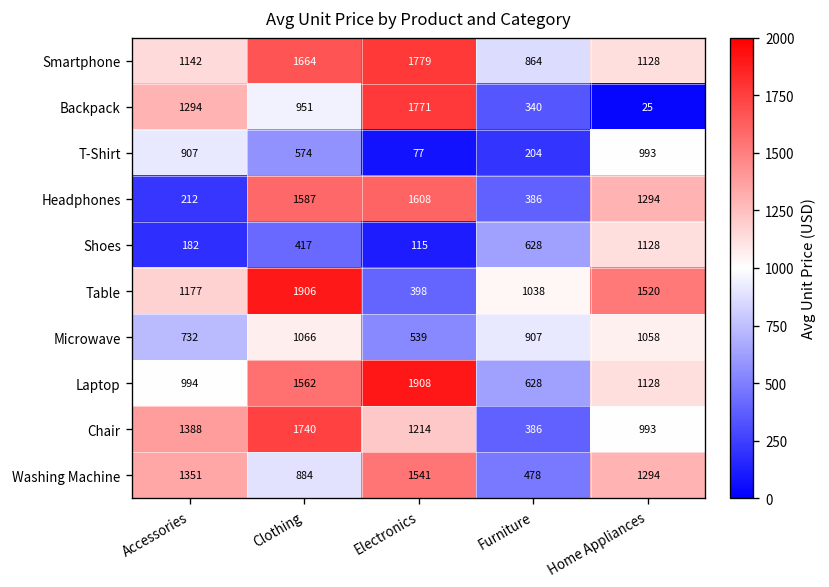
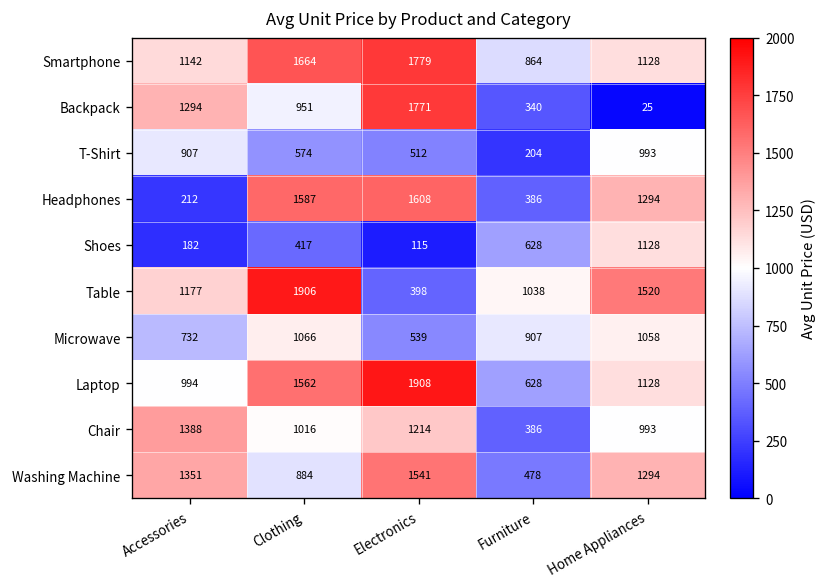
  {
    "Smartphone": {
      "Accessories": 1142,
      "Clothing": 1664,
      "Electronics": 1779,
      "Furniture": 864,
      "Home Appliances": 1128
    },
    "Backpack": {
      "Accessories": 1294,
      "Clothing": 951,
      "Electronics": 1771,
      "Furniture": 340,
      "Home Appliances": 25
    },
    "T-Shirt": {
      "Accessories": 907,
      "Clothing": 574,
-     "Electronics": 77,
+     "Electronics": 512,
      "Furniture": 204,
      "Home Appliances": 993
    },
    "Headphones": {
      "Accessories": 212,
      "Clothing": 1587,
      "Electronics": 1608,
      "Furniture": 386,
      "Home Appliances": 1294
    },
    "Shoes": {
      "Accessories": 182,
      "Clothing": 417,
      "Electronics": 115,
      "Furniture": 628,
      "Home Appliances": 1128
    },
    "Table": {
      "Accessories": 1177,
      "Clothing": 1906,
      "Electronics": 398,
      "Furniture": 1038,
      "Home Appliances": 1520
    },
    "Microwave": {
      "Accessories": 732,
      "Clothing": 1066,
      "Electronics": 539,
      "Furniture": 907,
      "Home Appliances": 1058
    },
    "Laptop": {
      "Accessories": 994,
      "Clothing": 1562,
      "Electronics": 1908,
      "Furniture": 628,
      "Home Appliances": 1128
    },
    "Chair": {
      "Accessories": 1388,
-     "Clothing": 1740,
+     "Clothing": 1016,
      "Electronics": 1214,
      "Furniture": 386,
      "Home Appliances": 993
    },
    "Washing Machine": {
      "Accessories": 1351,
      "Clothing": 884,
      "Electronics": 1541,
      "Furniture": 478,
      "Home Appliances": 1294
    }
  }
